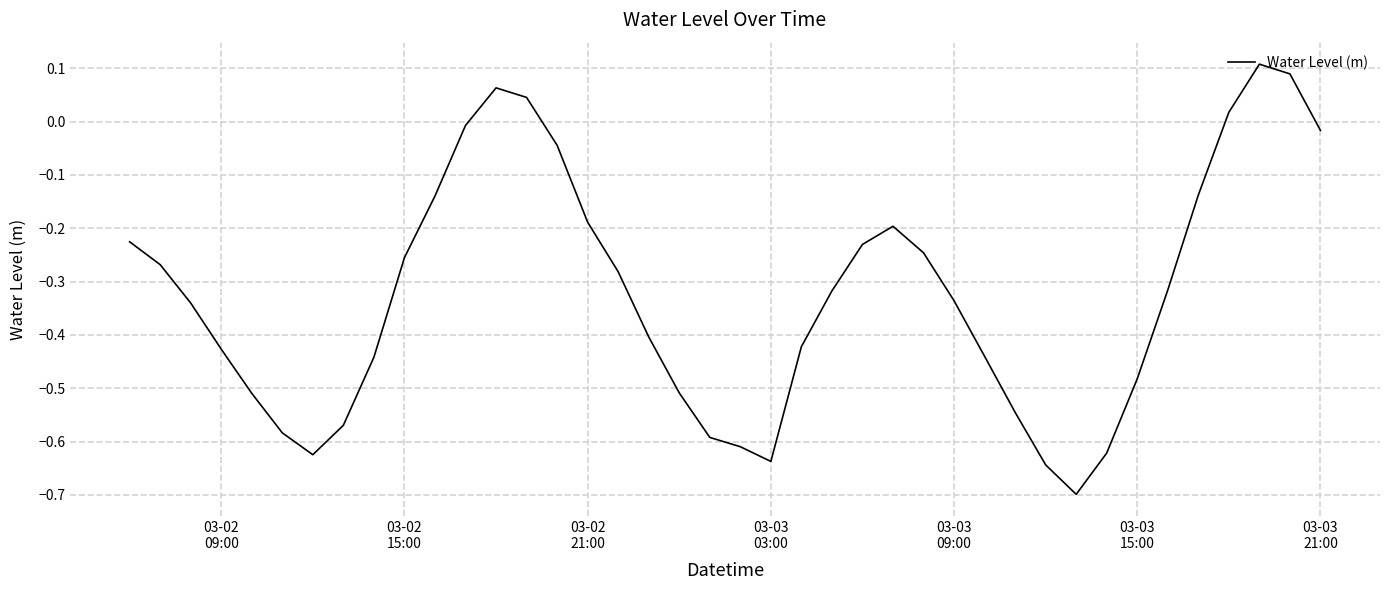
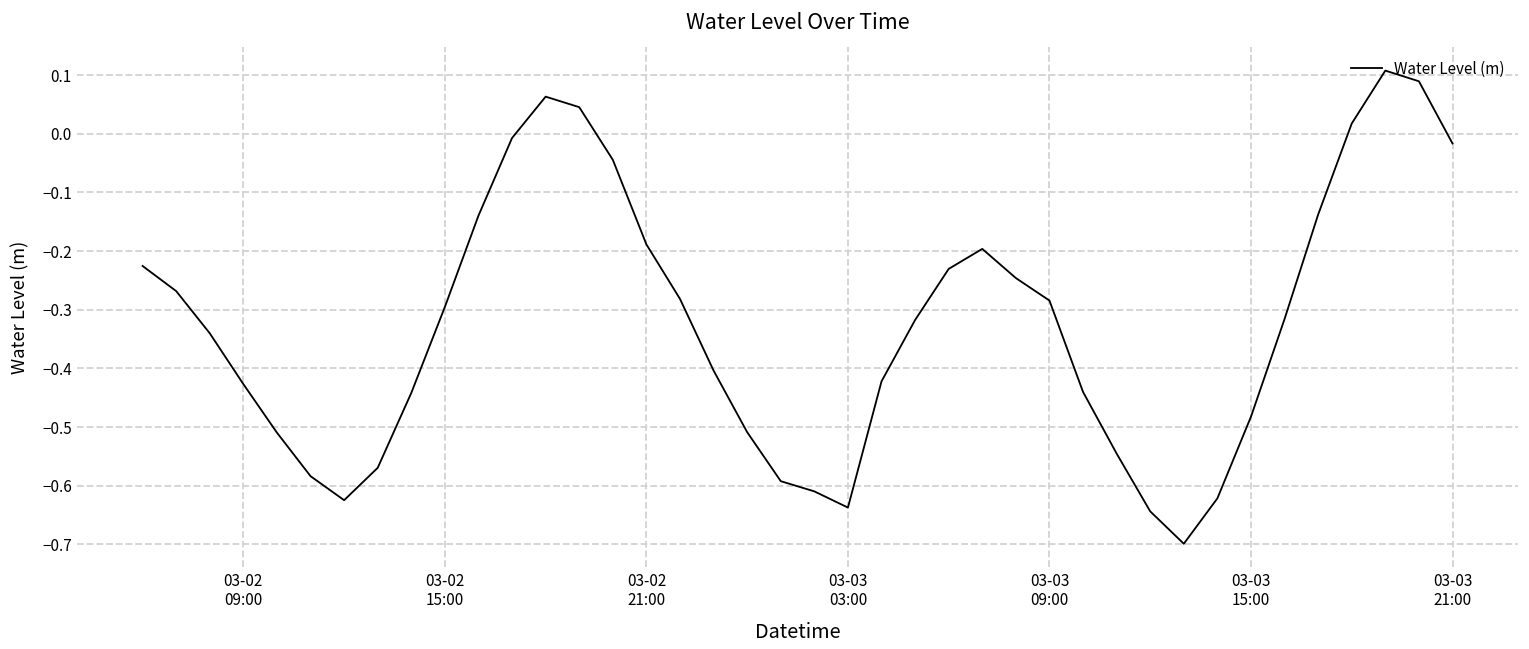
  {
    "03-02 09:00": -0.43,
-   "03-02 15:00": -0.26,
+   "03-02 15:00": -0.30,
    "03-02 21:00": -0.19,
    "03-03 03:00": -0.64,
-   "03-03 09:00": -0.34,
+   "03-03 09:00": -0.28,
    "03-03 15:00": -0.48,
    "03-03 21:00": -0.02
  }
